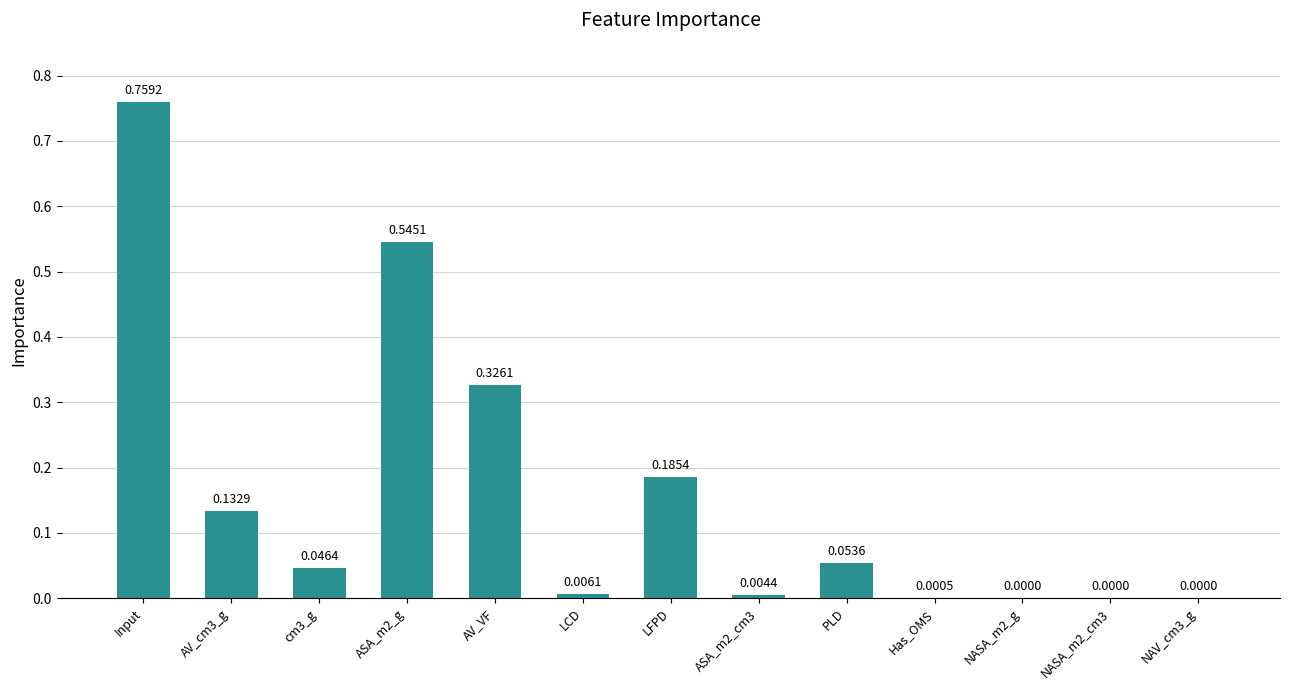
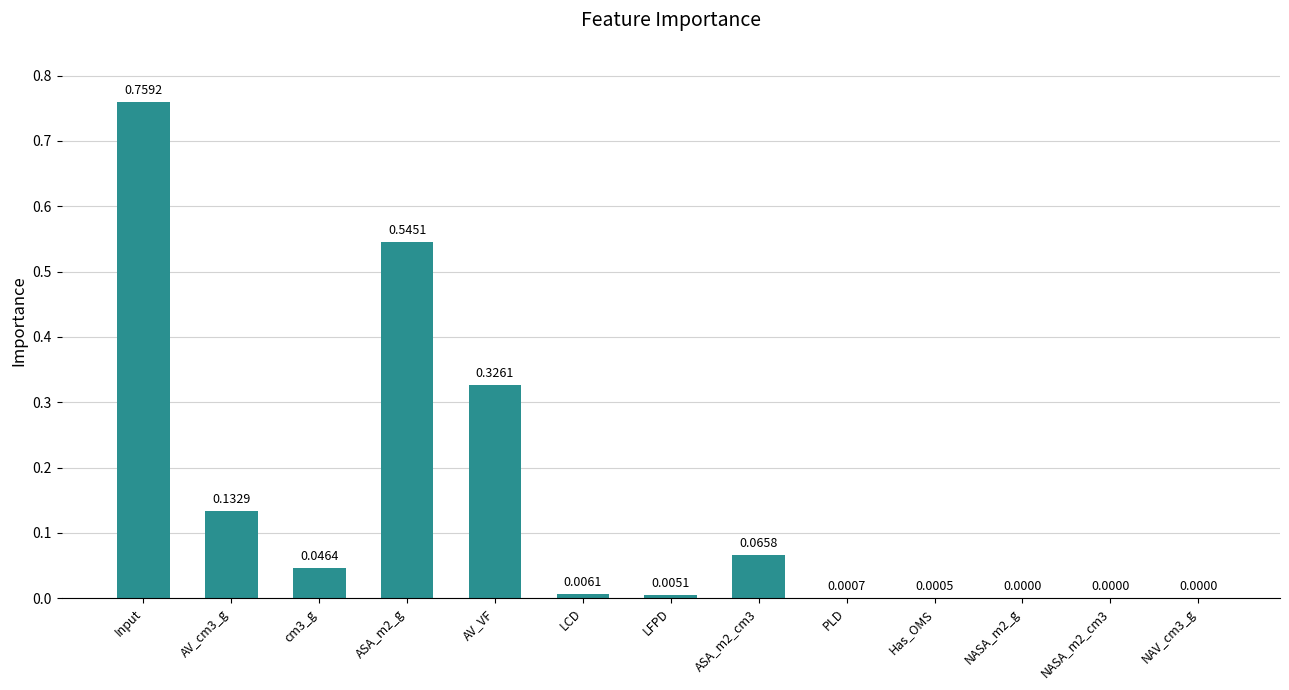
  {
    "Input": 0.7592,
    "AV_cm3_g": 0.1329,
    "cm3_g": 0.0464,
    "ASA_m2_g": 0.5451,
    "AV_VF": 0.3261,
    "LCD": 0.0061,
-   "LFPD": 0.1854,
-   "ASA_m2_cm3": 0.0044,
-   "PLD": 0.0536,
+   "LFPD": 0.0051,
+   "ASA_m2_cm3": 0.0658,
+   "PLD": 0.0007,
    "Has_OMS": 0.0005,
    "NASA_m2_g": 0.0000,
    "NASA_m2_cm3": 0.0000,
    "NAV_cm3_g": 0.0000
  }
